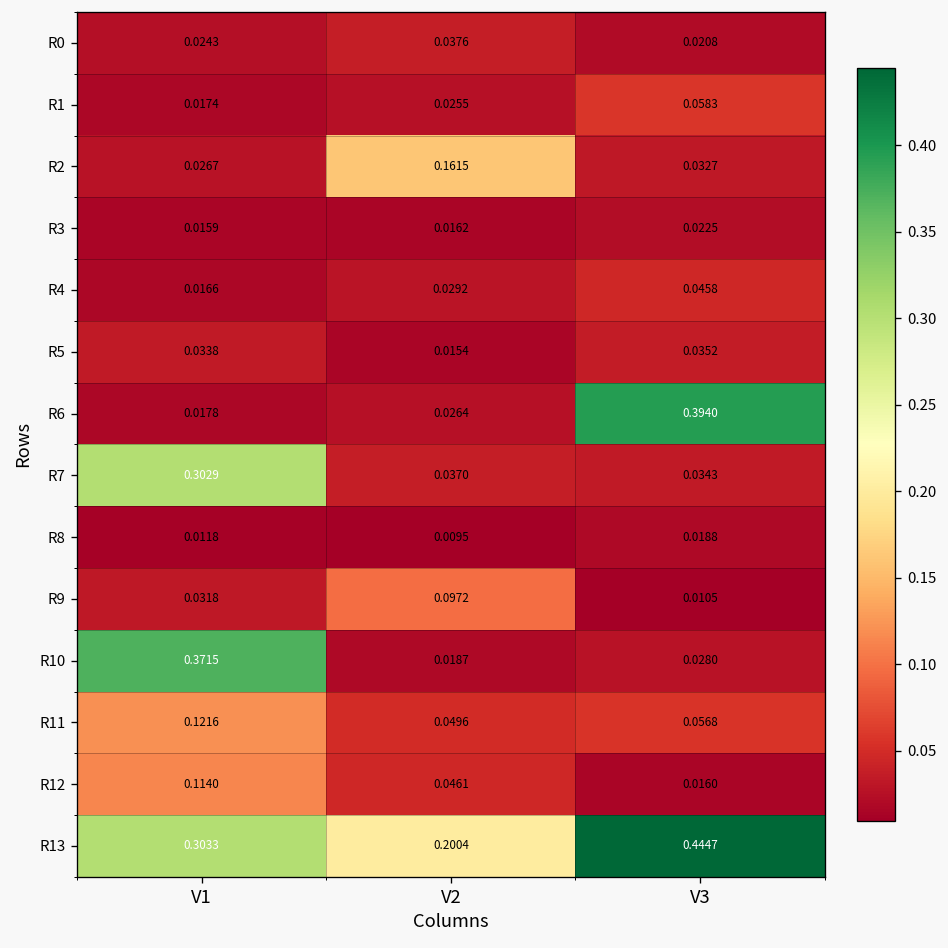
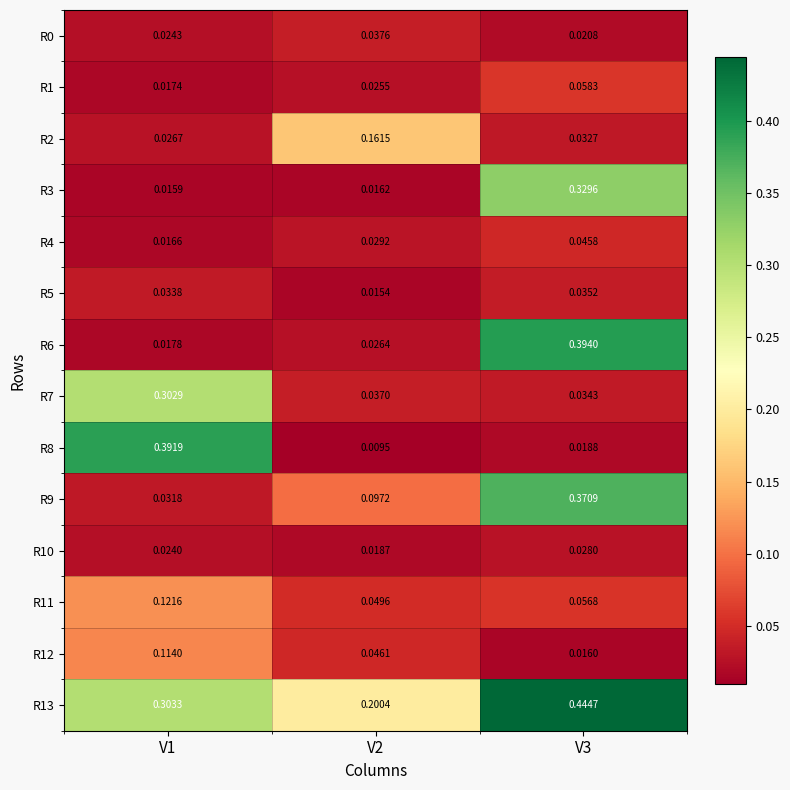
  {
    "R0": {
      "V1": 0.0243,
      "V2": 0.0376,
      "V3": 0.0208
    },
    "R1": {
      "V1": 0.0174,
      "V2": 0.0255,
      "V3": 0.0583
    },
    "R2": {
      "V1": 0.0267,
      "V2": 0.1615,
      "V3": 0.0327
    },
    "R3": {
      "V1": 0.0159,
      "V2": 0.0162,
-     "V3": 0.0225
+     "V3": 0.3296
    },
    "R4": {
      "V1": 0.0166,
      "V2": 0.0292,
      "V3": 0.0458
    },
    "R5": {
      "V1": 0.0338,
      "V2": 0.0154,
      "V3": 0.0352
    },
    "R6": {
      "V1": 0.0178,
      "V2": 0.0264,
      "V3": 0.3940
    },
    "R7": {
      "V1": 0.3029,
      "V2": 0.0370,
      "V3": 0.0343
    },
    "R8": {
-     "V1": 0.0118,
+     "V1": 0.3919,
      "V2": 0.0095,
      "V3": 0.0188
    },
    "R9": {
      "V1": 0.0318,
      "V2": 0.0972,
-     "V3": 0.0105
+     "V3": 0.3709
    },
    "R10": {
-     "V1": 0.3715,
+     "V1": 0.0240,
      "V2": 0.0187,
      "V3": 0.0280
    },
    "R11": {
      "V1": 0.1216,
      "V2": 0.0496,
      "V3": 0.0568
    },
    "R12": {
      "V1": 0.1140,
      "V2": 0.0461,
      "V3": 0.0160
    },
    "R13": {
      "V1": 0.3033,
      "V2": 0.2004,
      "V3": 0.4447
    }
  }
